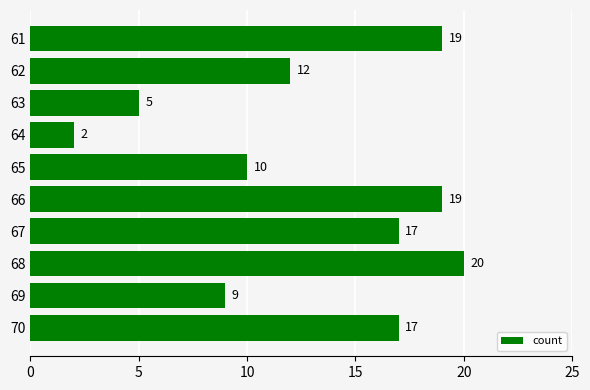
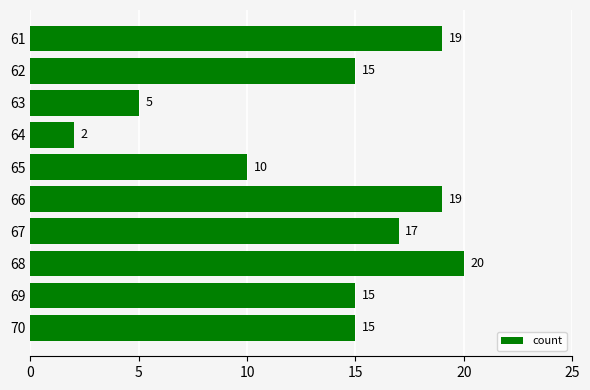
  {
    "61": 19,
-   "62": 12,
+   "62": 15,
    "63": 5,
    "64": 2,
    "65": 10,
    "66": 19,
    "67": 17,
    "68": 20,
-   "69": 9,
-   "70": 17
+   "69": 15,
+   "70": 15
  }
